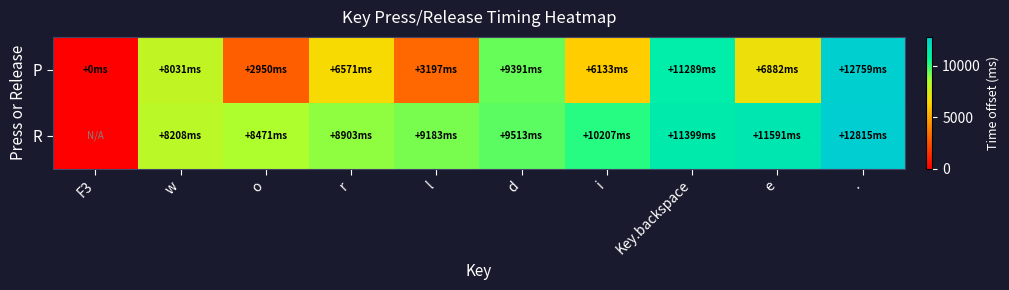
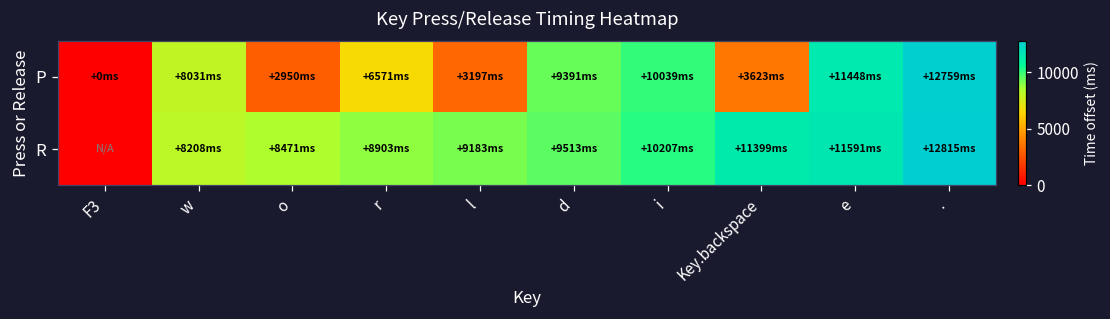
  {
    "P": {
      "F3": "+0",
      "w": "+8031",
      "o": "+2950",
      "r": "+6571",
      "l": "+3197",
      "d": "+9391",
-     "i": "+6133",
-     "Key.backspace": "+11289",
-     "e": "+6882",
+     "i": "+10039",
+     "Key.backspace": "+3623",
+     "e": "+11448",
      ".": "+12759"
    },
    "R": {
      "w": "+8208",
      "o": "+8471",
      "r": "+8903",
      "l": "+9183",
      "d": "+9513",
      "i": "+10207",
      "Key.backspace": "+11399",
      "e": "+11591",
      ".": "+12815"
    }
  }
